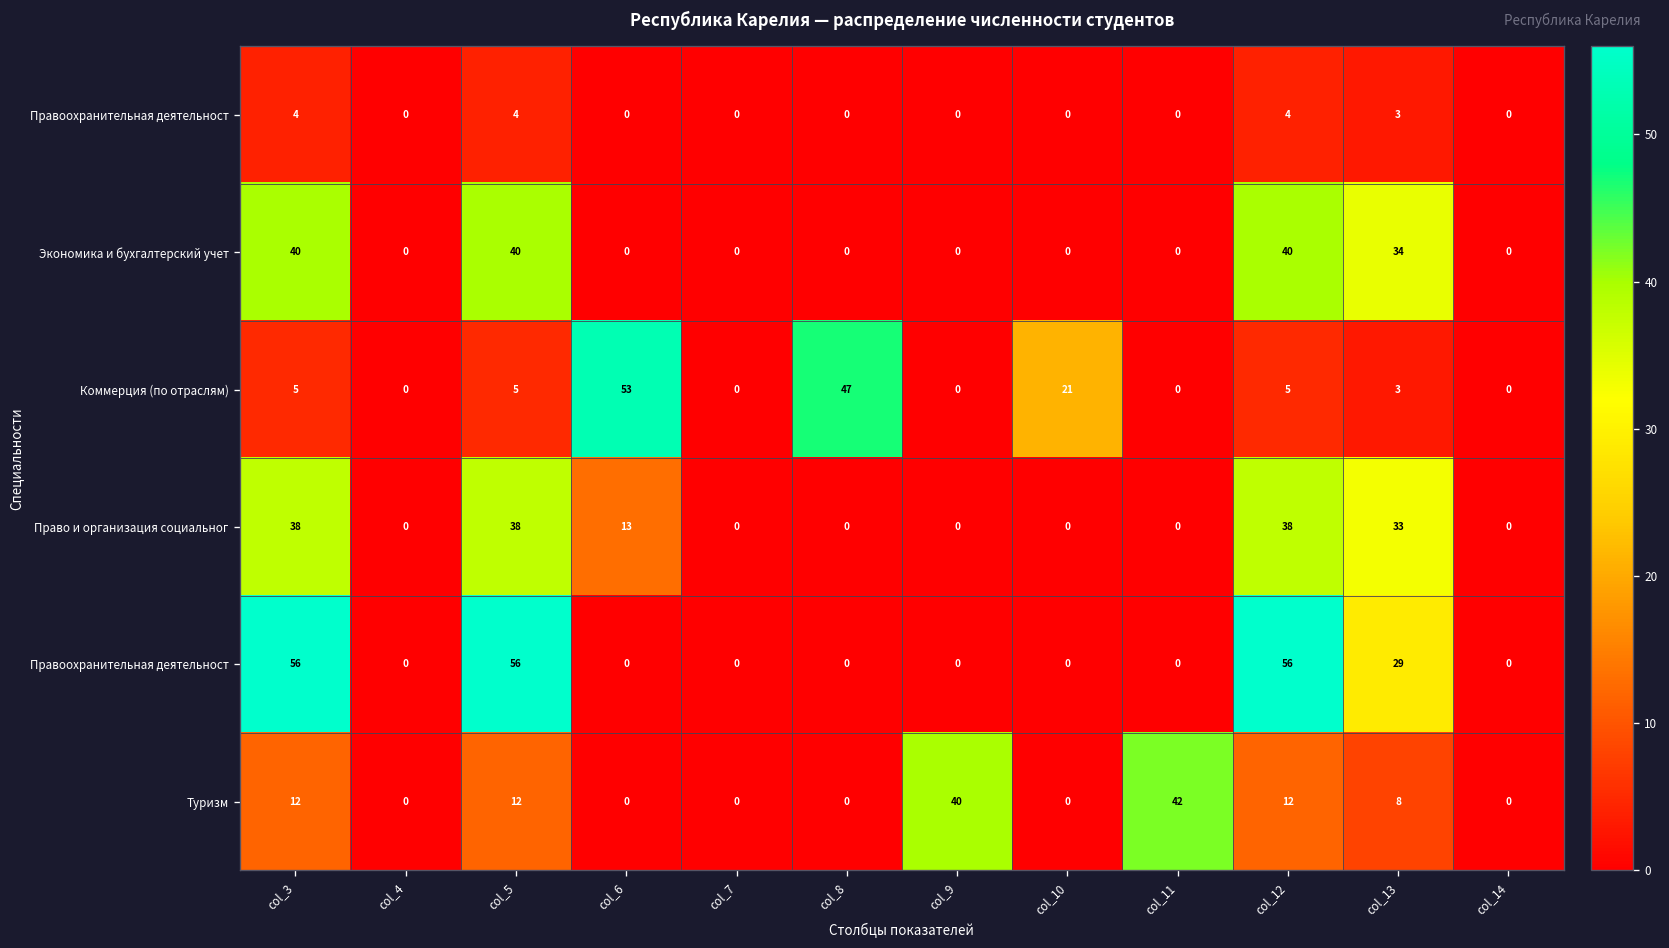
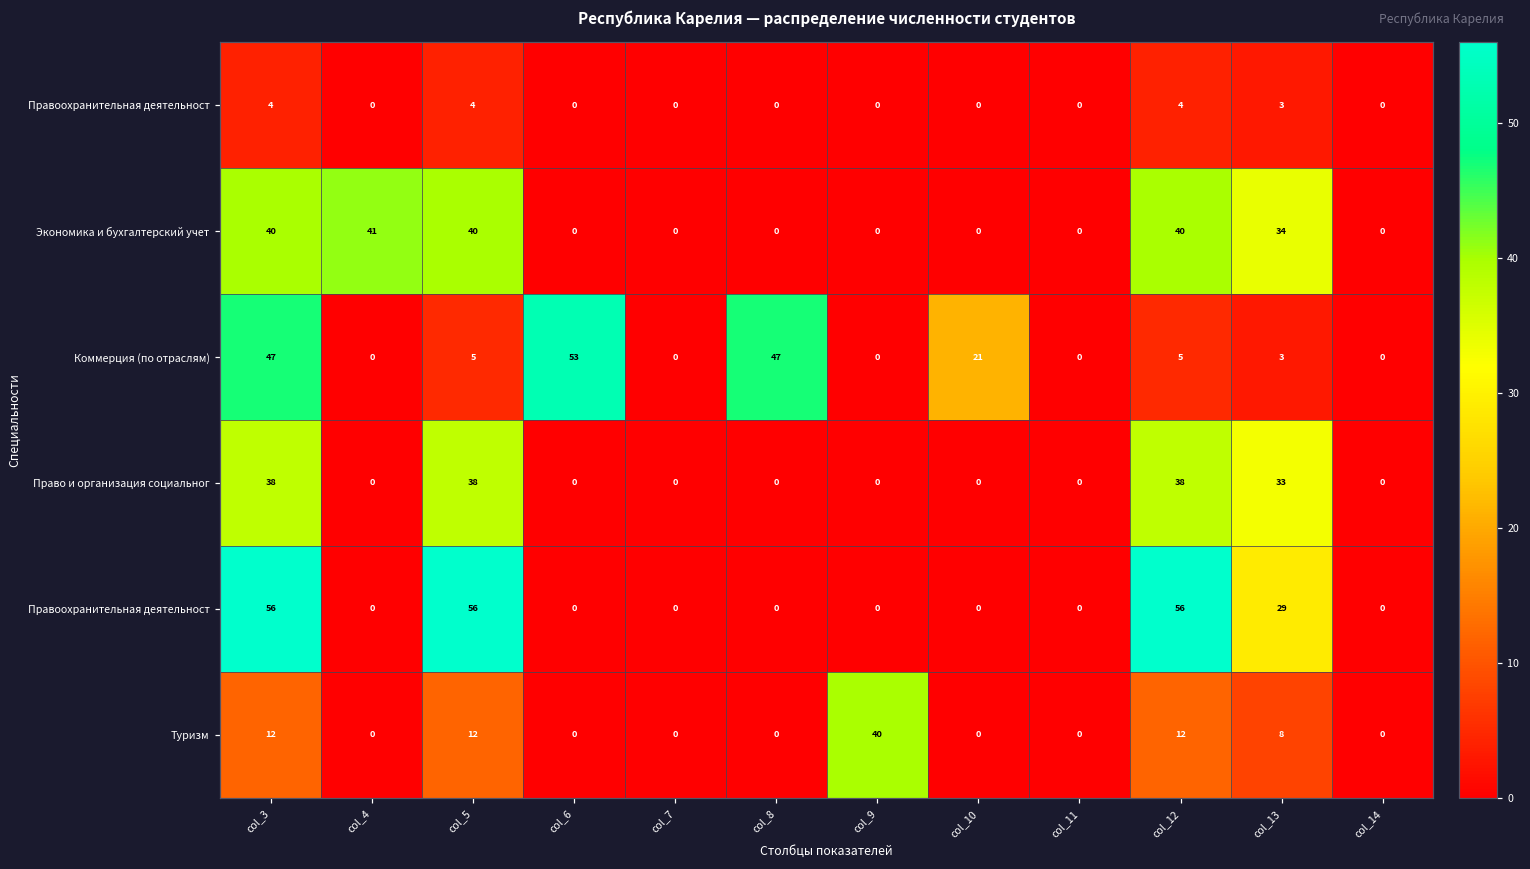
  {
    "Экономика и бухгалтерский учет": {
      "col_3": 40,
-     "col_4": 0,
+     "col_4": 41,
      "col_5": 40,
      "col_6": 0,
      "col_7": 0,
      "col_8": 0,
      "col_9": 0,
      "col_10": 0,
      "col_11": 0,
      "col_12": 40,
      "col_13": 34,
      "col_14": 0
    },
    "Коммерция (по отраслям)": {
-     "col_3": 5,
+     "col_3": 47,
      "col_4": 0,
      "col_5": 5,
      "col_6": 53,
      "col_7": 0,
      "col_8": 47,
      "col_9": 0,
      "col_10": 21,
      "col_11": 0,
      "col_12": 5,
      "col_13": 3,
      "col_14": 0
    },
    "Право и организация социальног": {
      "col_3": 38,
      "col_4": 0,
      "col_5": 38,
-     "col_6": 13,
+     "col_6": 0,
      "col_7": 0,
      "col_8": 0,
      "col_9": 0,
      "col_10": 0,
      "col_11": 0,
      "col_12": 38,
      "col_13": 33,
      "col_14": 0
    },
    "Туризм": {
      "col_3": 12,
      "col_4": 0,
      "col_5": 12,
      "col_6": 0,
      "col_7": 0,
      "col_8": 0,
      "col_9": 40,
      "col_10": 0,
-     "col_11": 42,
+     "col_11": 0,
      "col_12": 12,
      "col_13": 8,
      "col_14": 0
    }
  }
